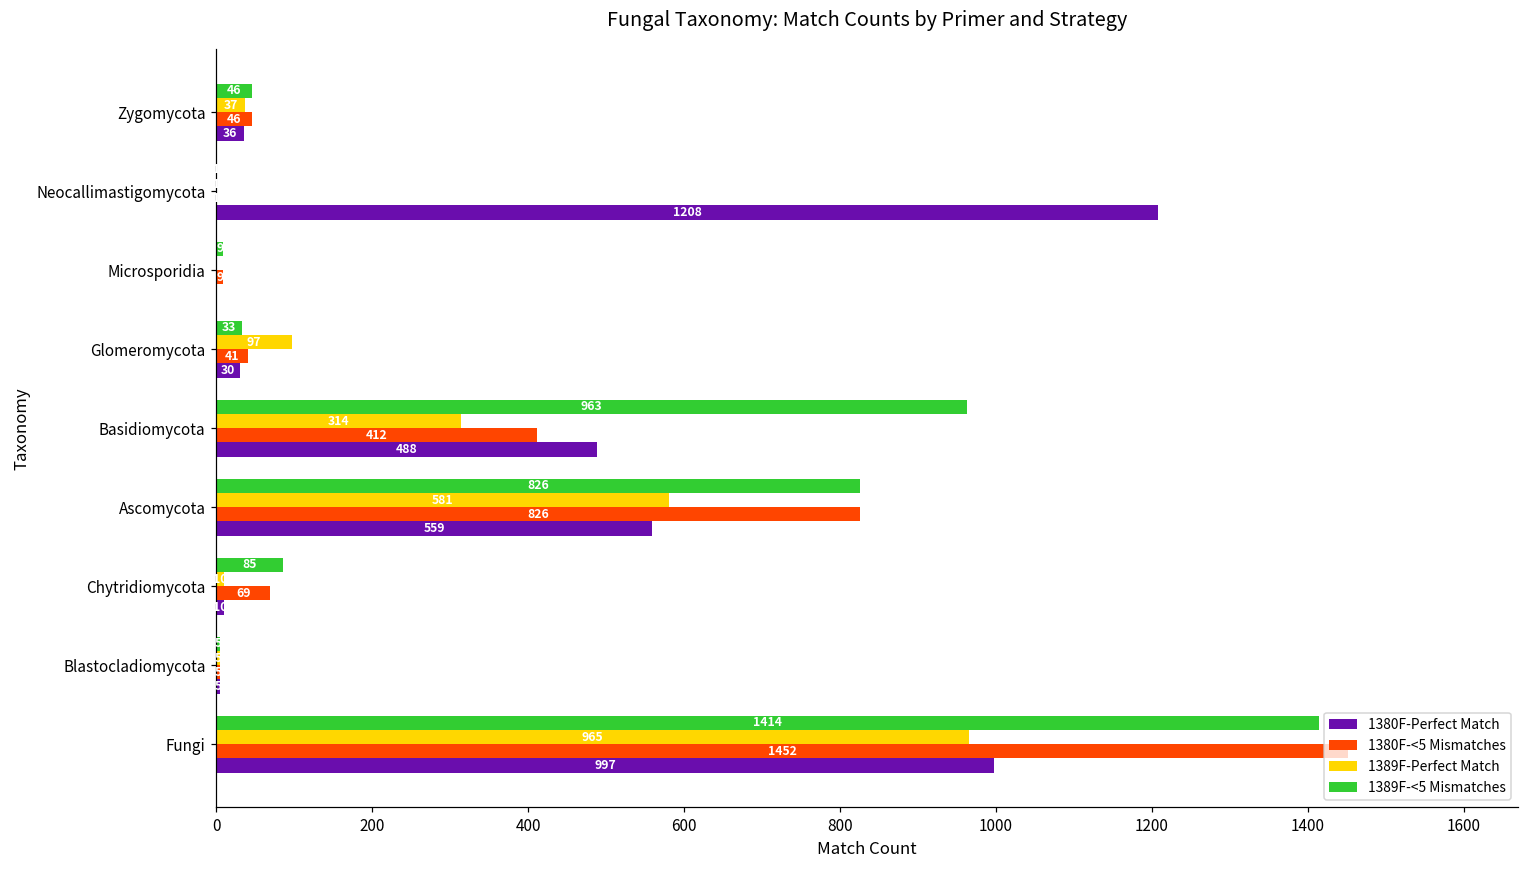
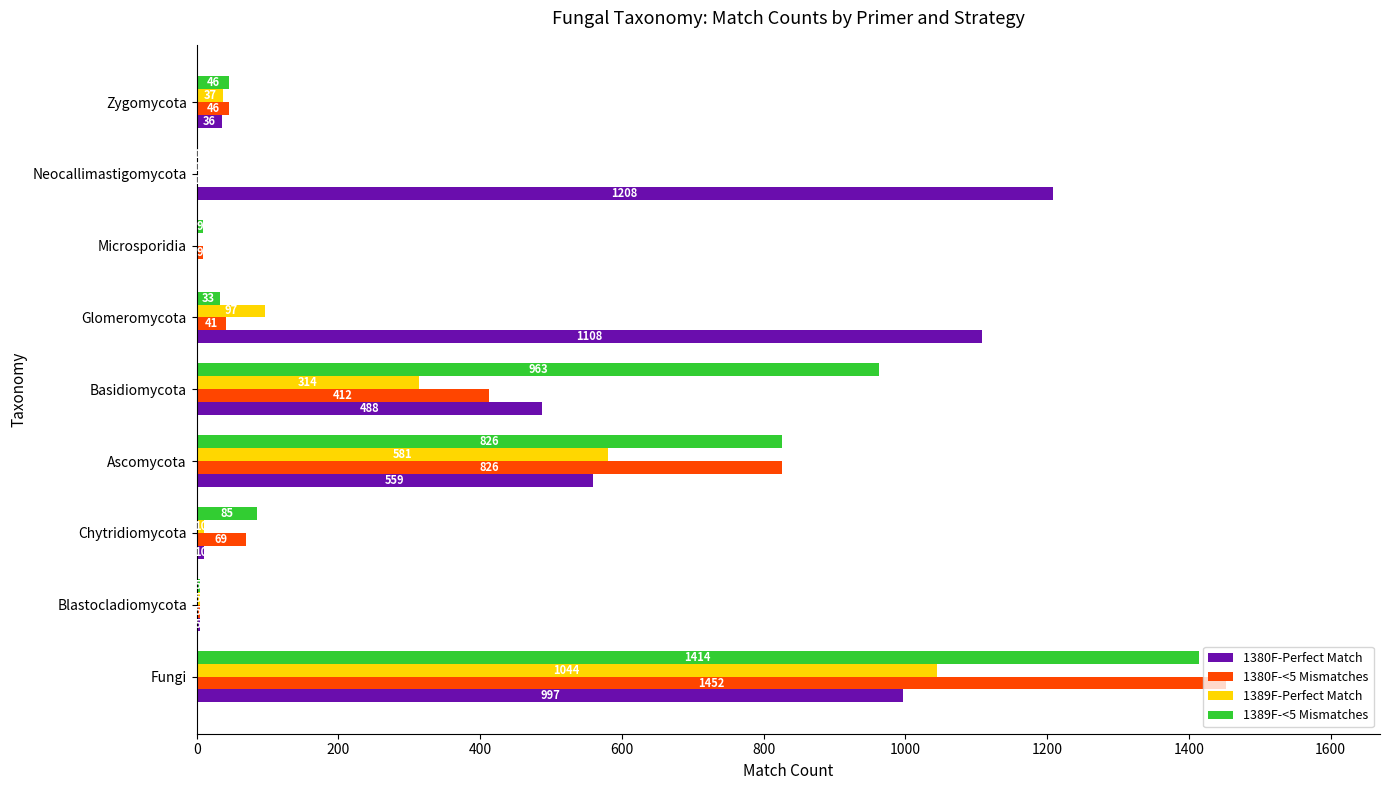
  {
    "1380F-Perfect Match": {
      "Zygomycota": 36,
      "Neocallimastigomycota": 1208,
-     "Glomeromycota": 30,
+     "Glomeromycota": 1108,
      "Basidiomycota": 488,
      "Ascomycota": 559,
      "Fungi": 997
    },
    "1380F-<5 Mismatches": {
      "Zygomycota": 46,
      "Microsporidia": 9,
      "Glomeromycota": 41,
      "Basidiomycota": 412,
      "Ascomycota": 826,
      "Chytridiomycota": 69
    },
    "1389F-Perfect Match": {
      "Zygomycota": 37,
      "Glomeromycota": 97,
      "Basidiomycota": 314,
      "Ascomycota": 581,
-     "Fungi": 965
+     "Fungi": 1044
    },
    "1389F-<5 Mismatches": {
      "Zygomycota": 46,
      "Microsporidia": 9,
      "Glomeromycota": 33,
      "Basidiomycota": 963,
      "Ascomycota": 826,
      "Chytridiomycota": 85,
      "Fungi": 1414
    }
  }
